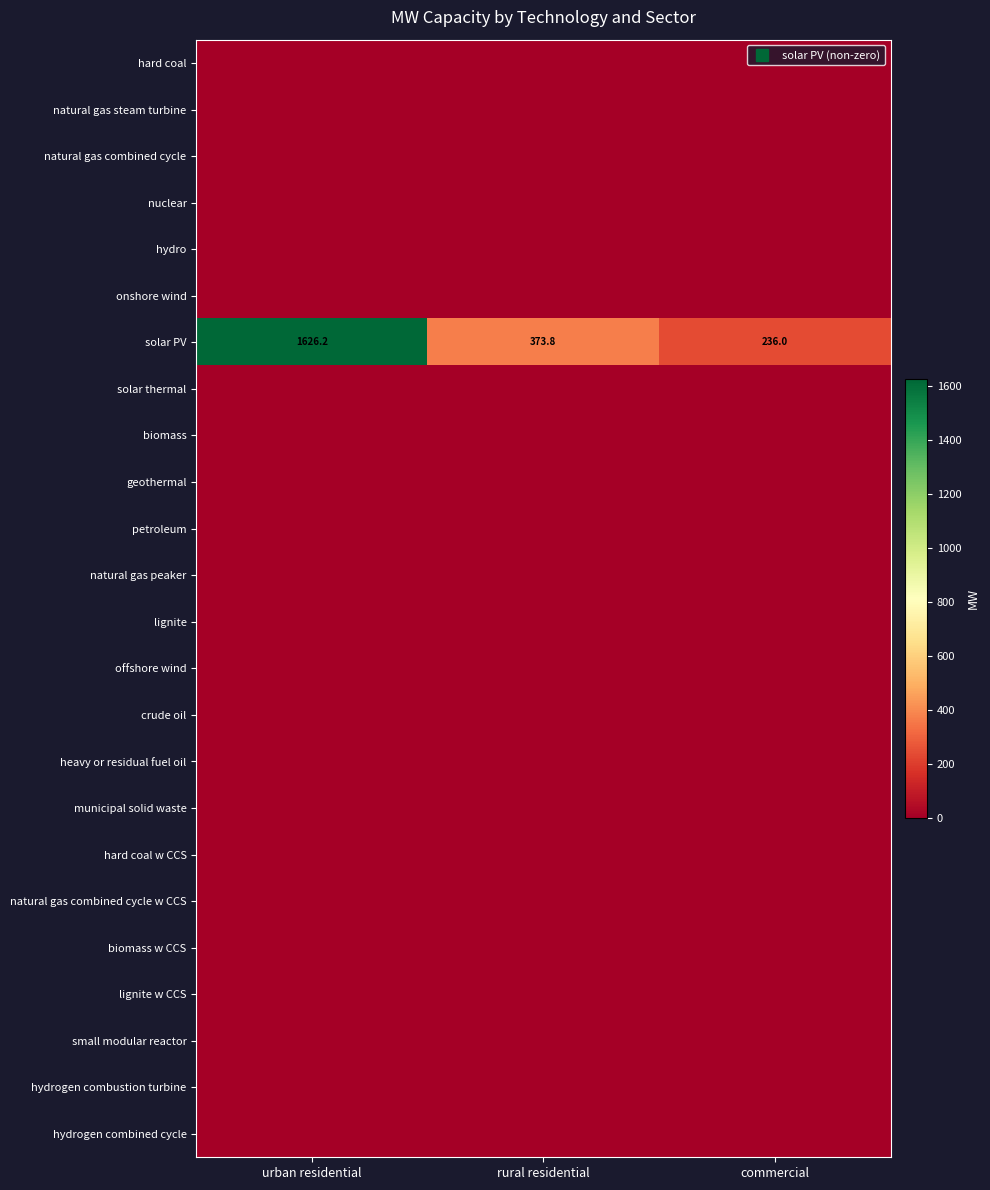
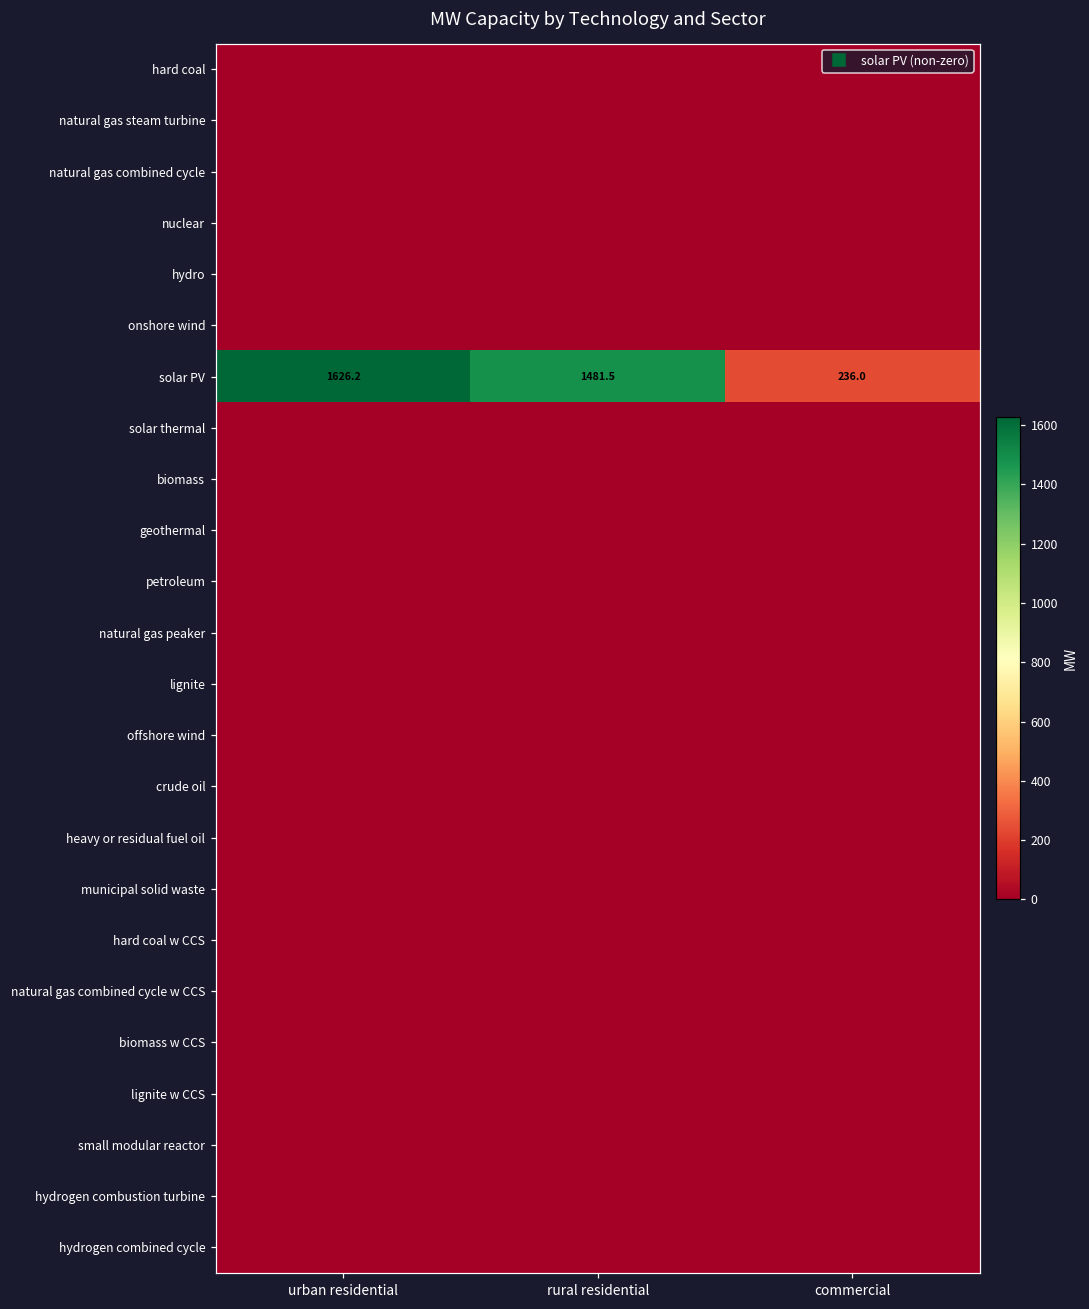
  {
    "solar PV": {
      "urban residential": 1626.2,
-     "rural residential": 373.8,
+     "rural residential": 1481.5,
      "commercial": 236.0
    }
  }
